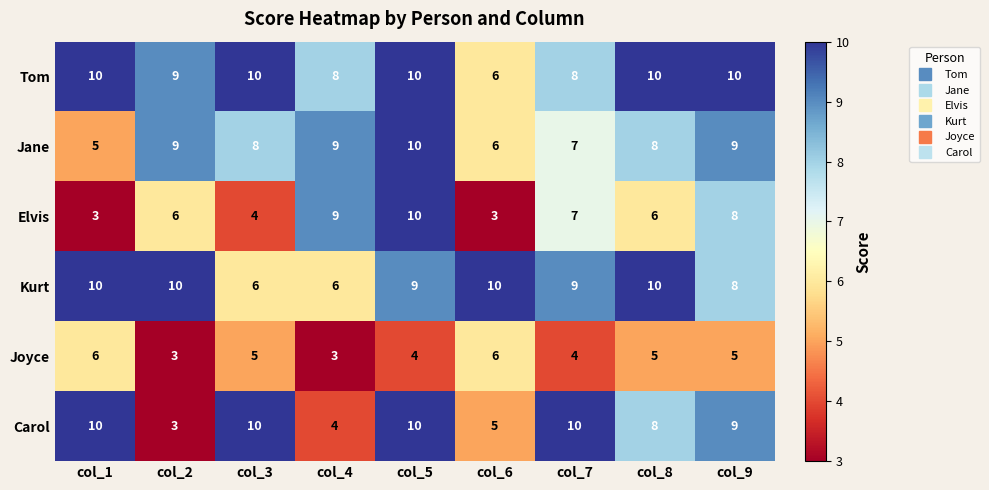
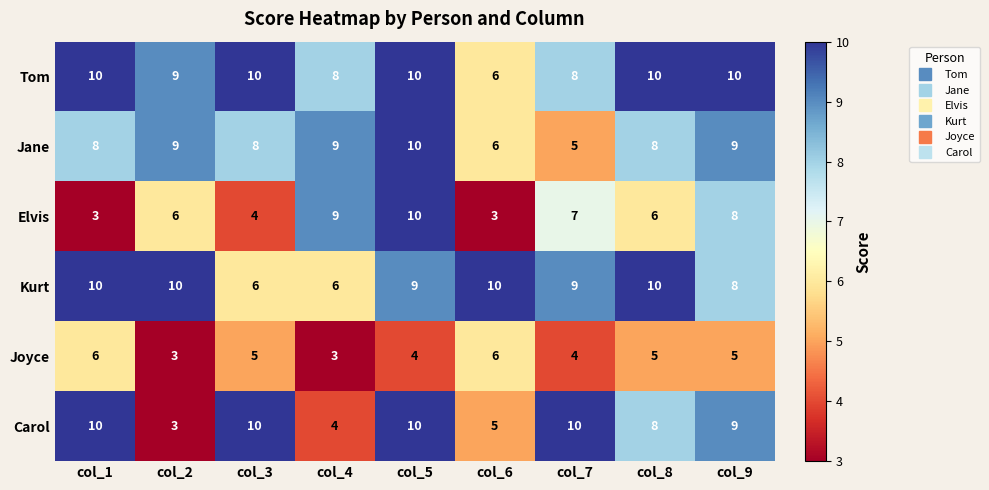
  {
    "Tom": {
      "col_1": 10,
      "col_2": 9,
      "col_3": 10,
      "col_4": 8,
      "col_5": 10,
      "col_6": 6,
      "col_7": 8,
      "col_8": 10,
      "col_9": 10
    },
    "Jane": {
-     "col_1": 5,
+     "col_1": 8,
      "col_2": 9,
      "col_3": 8,
      "col_4": 9,
      "col_5": 10,
      "col_6": 6,
-     "col_7": 7,
+     "col_7": 5,
      "col_8": 8,
      "col_9": 9
    },
    "Elvis": {
      "col_1": 3,
      "col_2": 6,
      "col_3": 4,
      "col_4": 9,
      "col_5": 10,
      "col_6": 3,
      "col_7": 7,
      "col_8": 6,
      "col_9": 8
    },
    "Kurt": {
      "col_1": 10,
      "col_2": 10,
      "col_3": 6,
      "col_4": 6,
      "col_5": 9,
      "col_6": 10,
      "col_7": 9,
      "col_8": 10,
      "col_9": 8
    },
    "Joyce": {
      "col_1": 6,
      "col_2": 3,
      "col_3": 5,
      "col_4": 3,
      "col_5": 4,
      "col_6": 6,
      "col_7": 4,
      "col_8": 5,
      "col_9": 5
    },
    "Carol": {
      "col_1": 10,
      "col_2": 3,
      "col_3": 10,
      "col_4": 4,
      "col_5": 10,
      "col_6": 5,
      "col_7": 10,
      "col_8": 8,
      "col_9": 9
    }
  }
